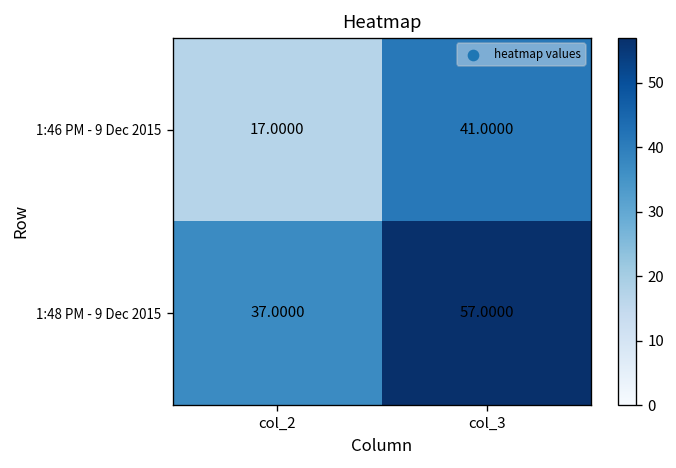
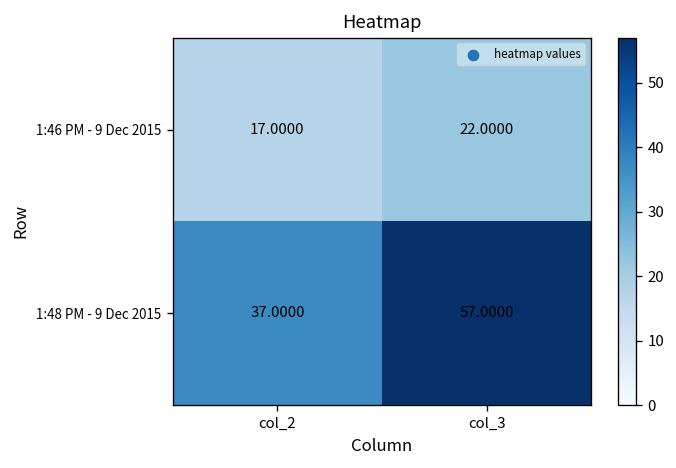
  {
    "1:46 PM - 9 Dec 2015": {
      "col_2": 17.0000,
-     "col_3": 41.0000
+     "col_3": 22.0000
    },
    "1:48 PM - 9 Dec 2015": {
      "col_2": 37.0000,
      "col_3": 57.0000
    }
  }
